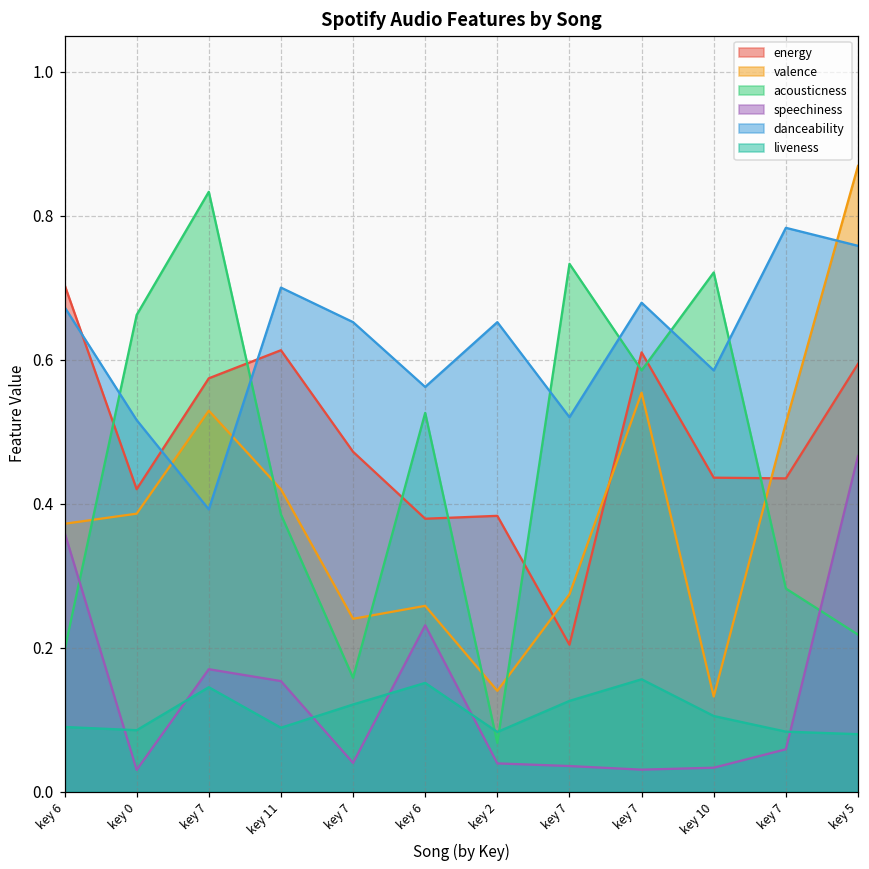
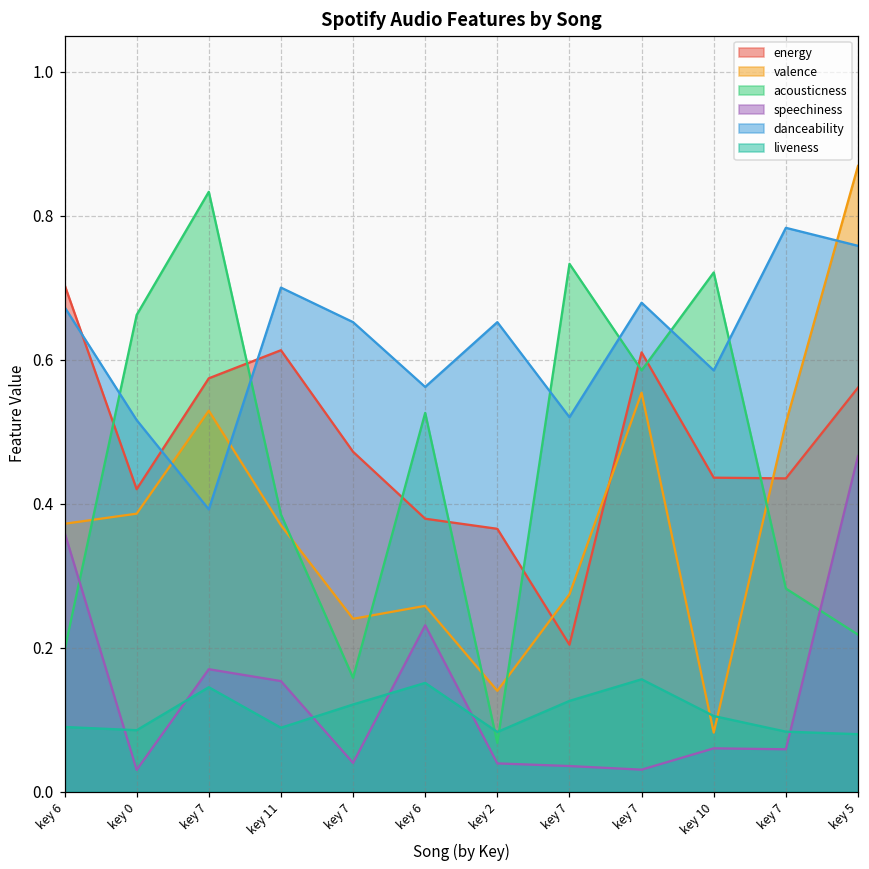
  {
    "energy": {
      "key 0": 0.42,
      "key 11": 0.61,
-     "key 2": 0.38,
+     "key 2": 0.37,
      "key 10": 0.44,
-     "key 5": 0.59
+     "key 5": 0.56
    },
    "valence": {
      "key 0": 0.39,
-     "key 11": 0.42,
+     "key 11": 0.37,
      "key 2": 0.14,
-     "key 10": 0.13,
+     "key 10": 0.08,
      "key 5": 0.87
    },
    "speechiness": {
      "key 0": 0.03,
      "key 11": 0.15,
      "key 2": 0.04,
-     "key 10": 0.03,
+     "key 10": 0.06,
      "key 5": 0.47
    }
  }
